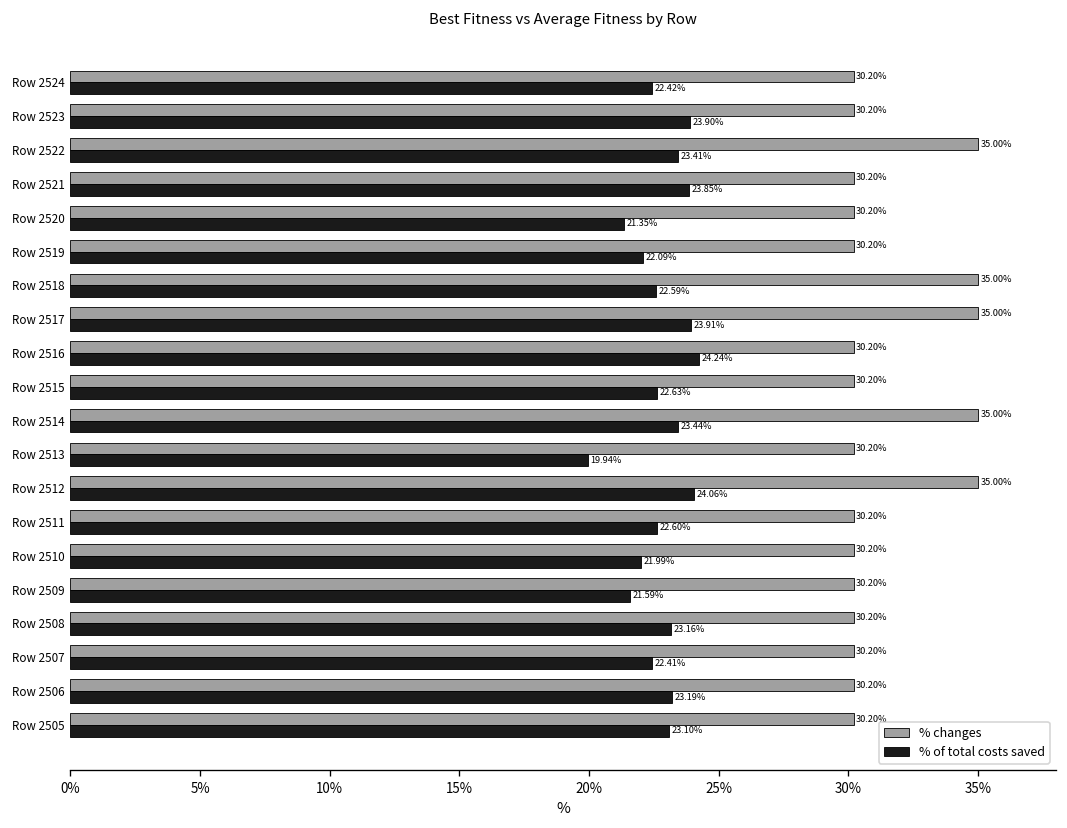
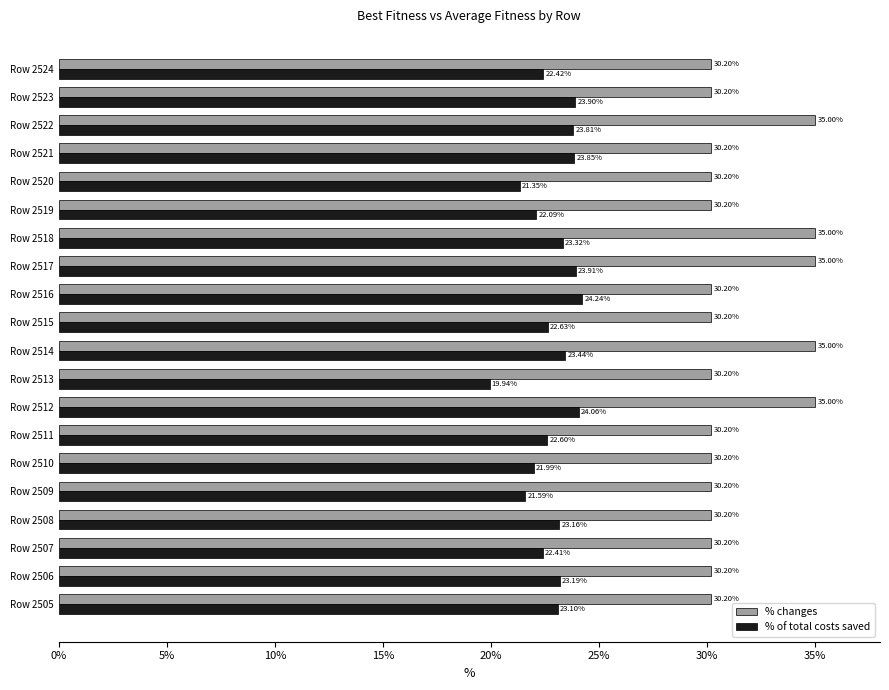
  {
    "% changes": {
      "Row 2524": "30.20%",
      "Row 2523": "30.20%",
      "Row 2522": "35.00%",
      "Row 2521": "30.20%",
      "Row 2520": "30.20%",
      "Row 2519": "30.20%",
      "Row 2518": "35.00%",
      "Row 2517": "35.00%",
      "Row 2516": "30.20%",
      "Row 2515": "30.20%",
      "Row 2514": "35.00%",
      "Row 2513": "30.20%",
      "Row 2512": "35.00%",
      "Row 2511": "30.20%",
      "Row 2510": "30.20%",
      "Row 2509": "30.20%",
      "Row 2508": "30.20%",
      "Row 2507": "30.20%",
      "Row 2506": "30.20%"
    },
    "% of total costs saved": {
      "Row 2524": "22.42%",
      "Row 2523": "23.90%",
-     "Row 2522": "23.41%",
+     "Row 2522": "23.81%",
      "Row 2521": "23.85%",
      "Row 2520": "21.35%",
      "Row 2519": "22.09%",
-     "Row 2518": "22.59%",
+     "Row 2518": "23.32%",
      "Row 2517": "23.91%",
      "Row 2516": "24.24%",
      "Row 2515": "22.63%",
      "Row 2514": "23.44%",
      "Row 2513": "19.94%",
      "Row 2512": "24.06%",
      "Row 2511": "22.60%",
      "Row 2510": "21.99%",
      "Row 2509": "21.59%",
      "Row 2508": "23.16%",
      "Row 2507": "22.41%",
      "Row 2506": "23.19%",
      "Row 2505": "23.10%"
    }
  }
